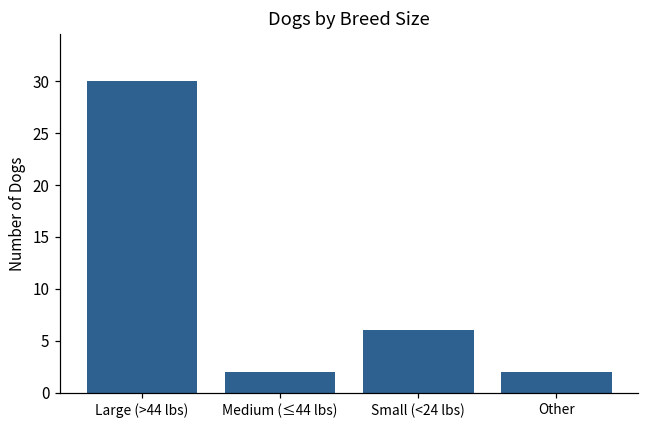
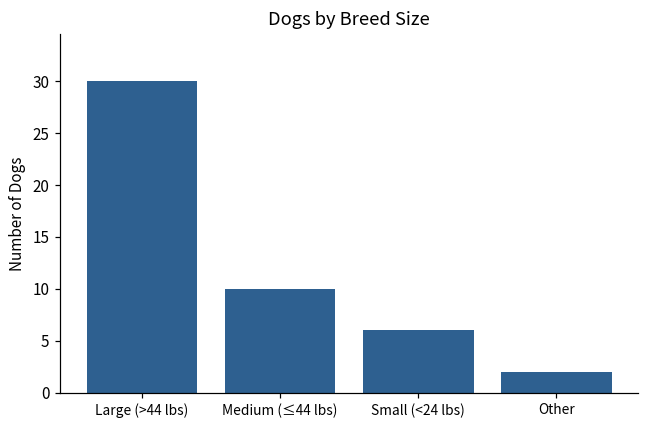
  {
    "Large (>44 lbs)": 30,
-   "Medium (≤44 lbs)": 2,
+   "Medium (≤44 lbs)": 10,
    "Small (<24 lbs)": 6,
    "Other": 2
  }
